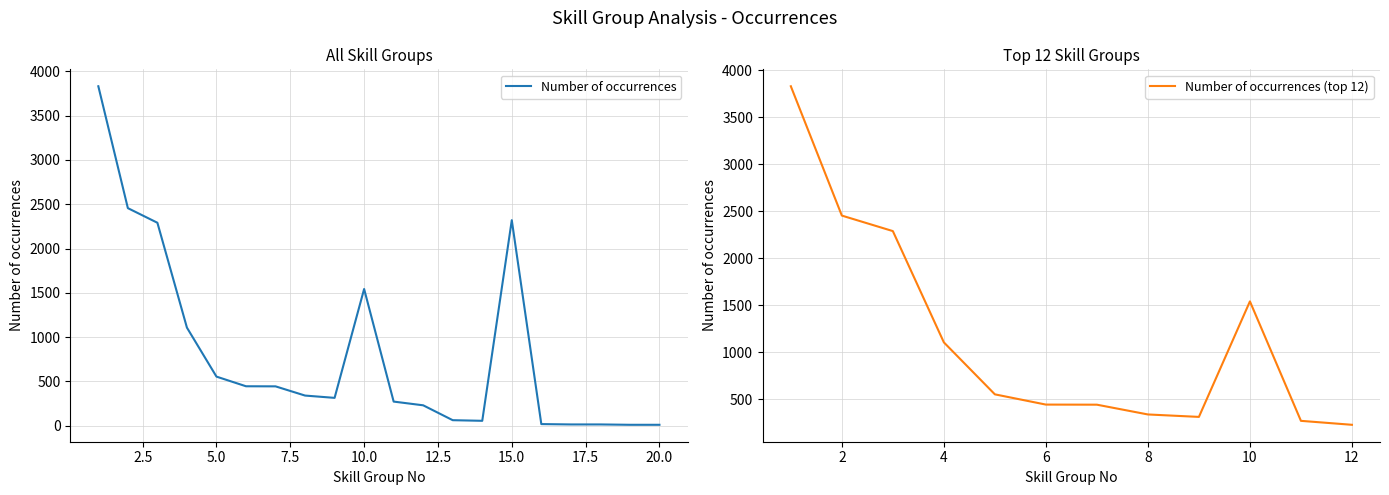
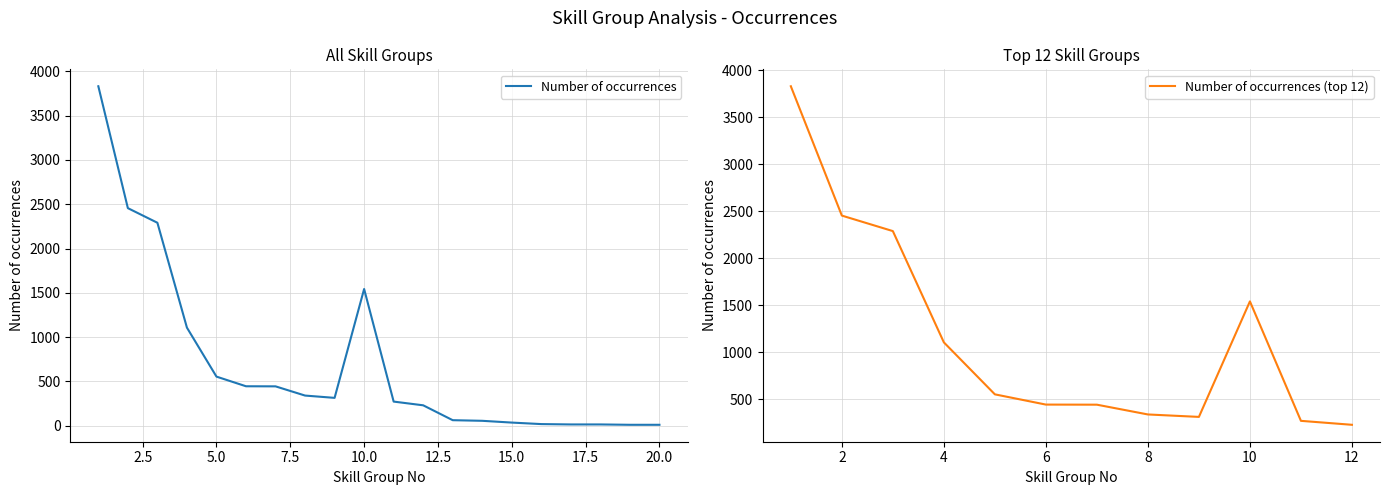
  {
    "All Skill Groups": {
      "5.0": 600,
      "10.0": 1500,
-     "15.0": 2300,
+     "15.0": 0,
      "20.0": 0
    },
    "Top 12 Skill Groups": {
      "2": 2500,
      "4": 1100,
      "6": 400,
      "8": 300,
      "10": 1500,
      "12": 200
    }
  }
